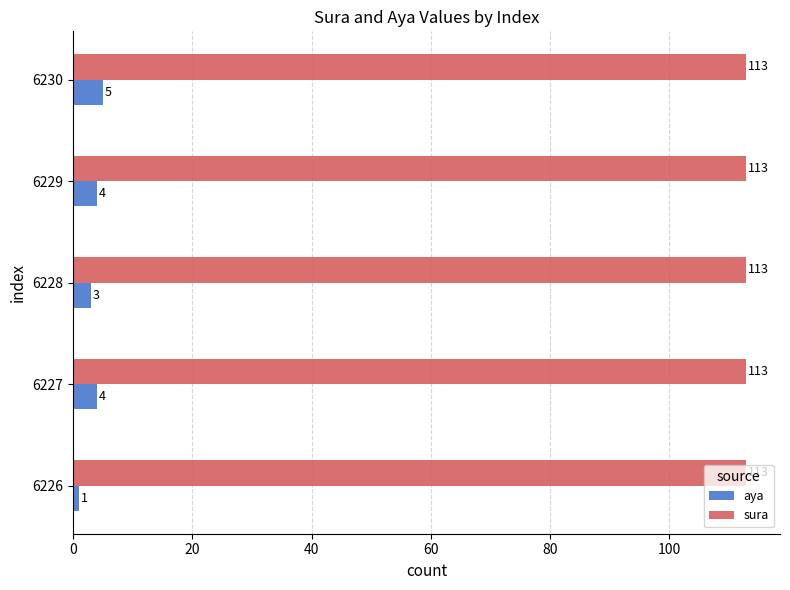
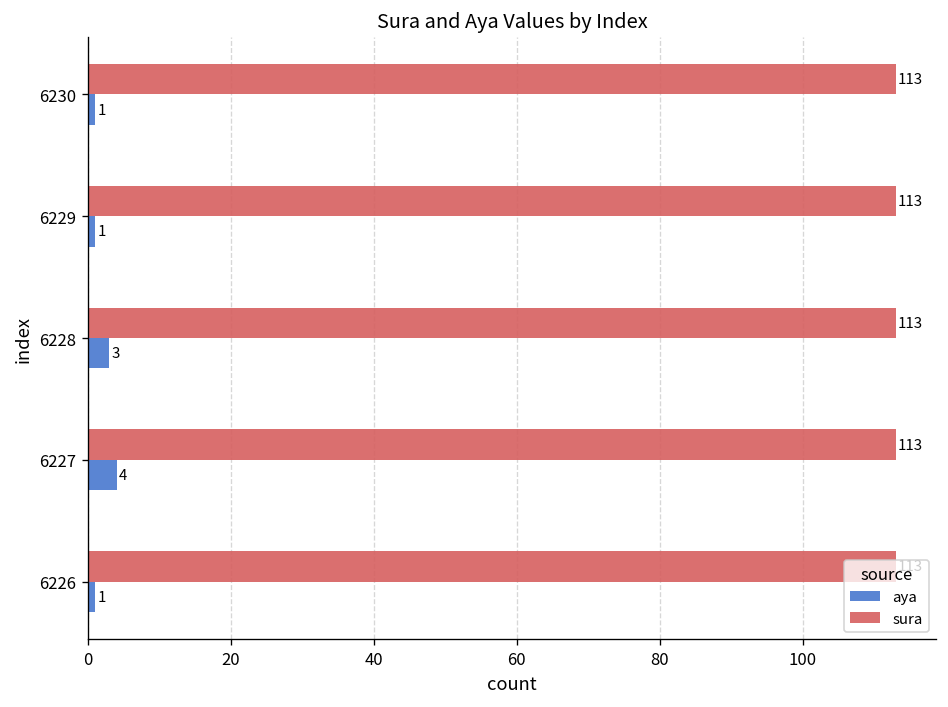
  {
    "aya": {
-     "6230": 5,
-     "6229": 4,
+     "6230": 1,
+     "6229": 1,
      "6228": 3,
      "6227": 4,
      "6226": 1
    },
    "sura": {
      "6230": 113,
      "6229": 113,
      "6228": 113,
      "6227": 113
    }
  }
